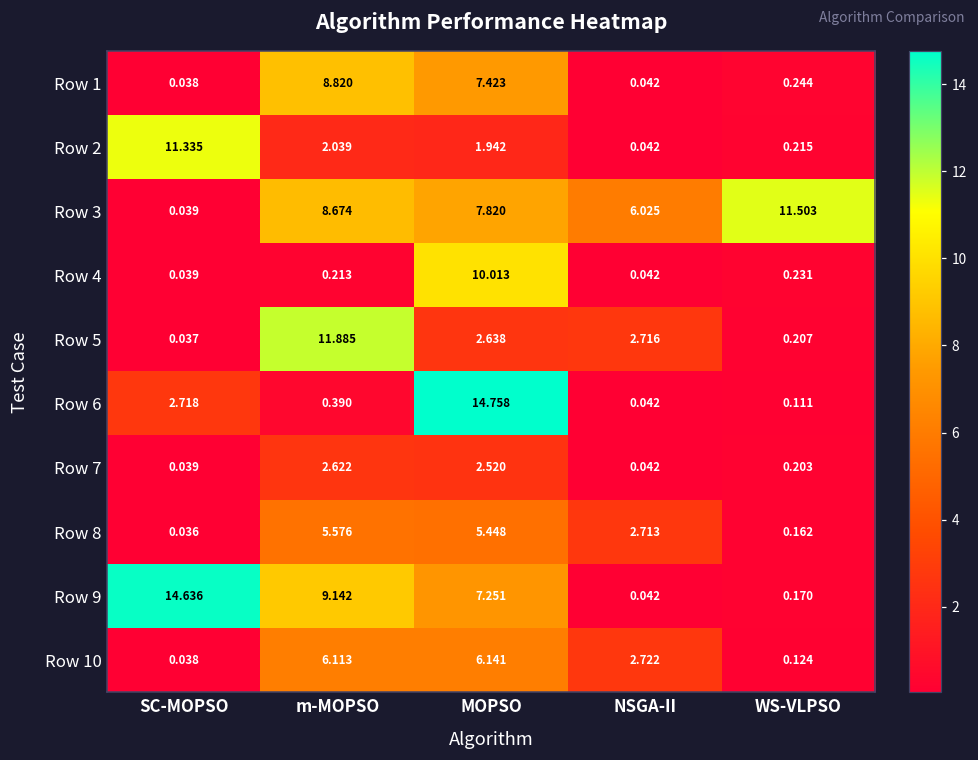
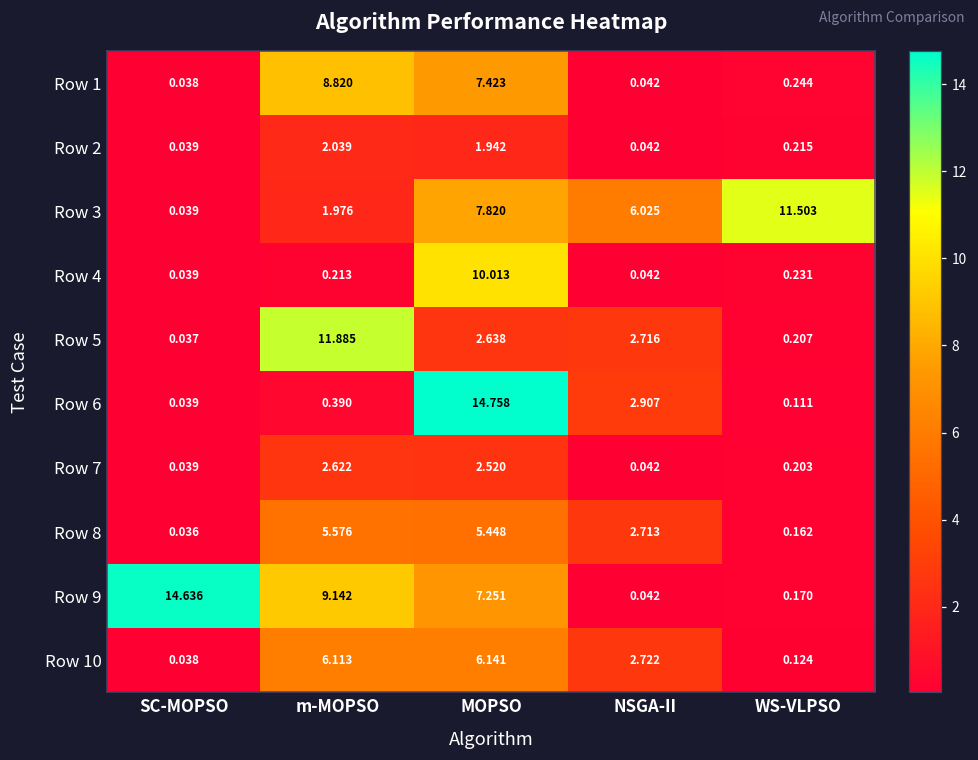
  {
    "Row 1": {
      "SC-MOPSO": 0.038,
      "m-MOPSO": 8.820,
      "MOPSO": 7.423,
      "NSGA-II": 0.042,
      "WS-VLPSO": 0.244
    },
    "Row 2": {
-     "SC-MOPSO": 11.335,
+     "SC-MOPSO": 0.039,
      "m-MOPSO": 2.039,
      "MOPSO": 1.942,
      "NSGA-II": 0.042,
      "WS-VLPSO": 0.215
    },
    "Row 3": {
      "SC-MOPSO": 0.039,
-     "m-MOPSO": 8.674,
+     "m-MOPSO": 1.976,
      "MOPSO": 7.820,
      "NSGA-II": 6.025,
      "WS-VLPSO": 11.503
    },
    "Row 4": {
      "SC-MOPSO": 0.039,
      "m-MOPSO": 0.213,
      "MOPSO": 10.013,
      "NSGA-II": 0.042,
      "WS-VLPSO": 0.231
    },
    "Row 5": {
      "SC-MOPSO": 0.037,
      "m-MOPSO": 11.885,
      "MOPSO": 2.638,
      "NSGA-II": 2.716,
      "WS-VLPSO": 0.207
    },
    "Row 6": {
-     "SC-MOPSO": 2.718,
+     "SC-MOPSO": 0.039,
      "m-MOPSO": 0.390,
      "MOPSO": 14.758,
-     "NSGA-II": 0.042,
+     "NSGA-II": 2.907,
      "WS-VLPSO": 0.111
    },
    "Row 7": {
      "SC-MOPSO": 0.039,
      "m-MOPSO": 2.622,
      "MOPSO": 2.520,
      "NSGA-II": 0.042,
      "WS-VLPSO": 0.203
    },
    "Row 8": {
      "SC-MOPSO": 0.036,
      "m-MOPSO": 5.576,
      "MOPSO": 5.448,
      "NSGA-II": 2.713,
      "WS-VLPSO": 0.162
    },
    "Row 9": {
      "SC-MOPSO": 14.636,
      "m-MOPSO": 9.142,
      "MOPSO": 7.251,
      "NSGA-II": 0.042,
      "WS-VLPSO": 0.170
    },
    "Row 10": {
      "SC-MOPSO": 0.038,
      "m-MOPSO": 6.113,
      "MOPSO": 6.141,
      "NSGA-II": 2.722,
      "WS-VLPSO": 0.124
    }
  }
